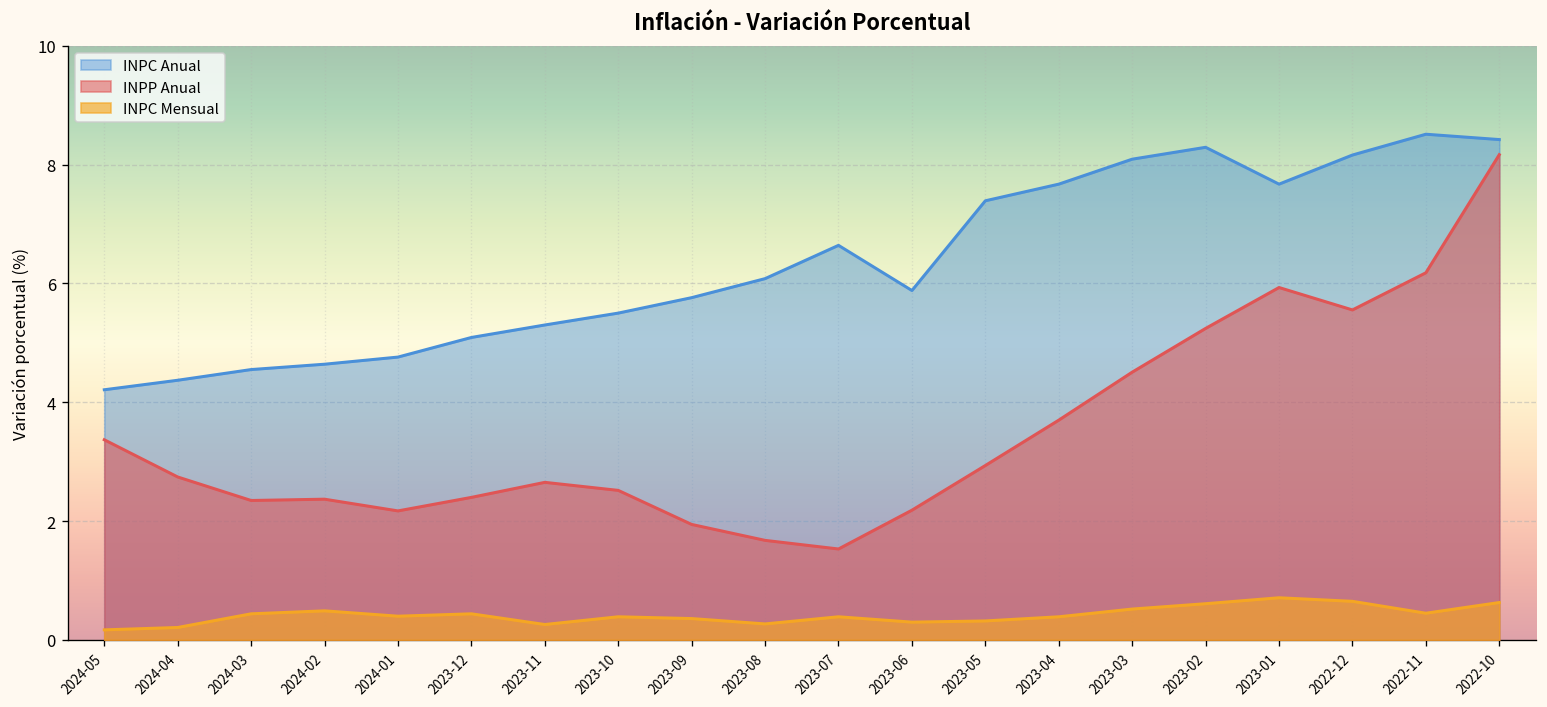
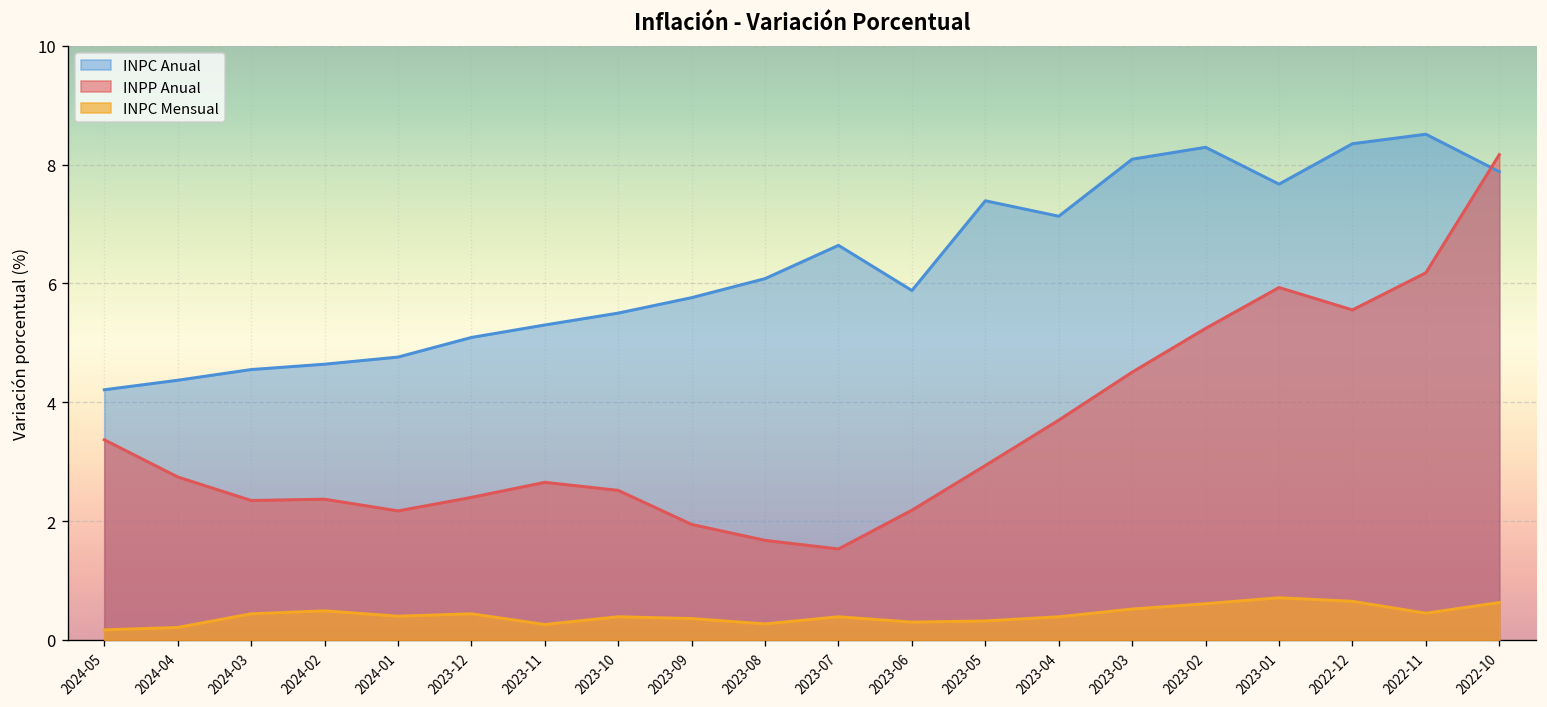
  {
    "INPC Anual": {
      "2024-05": 4.2,
      "2024-04": 4.4,
      "2024-03": 4.6,
      "2024-02": 4.6,
      "2024-01": 4.8,
      "2023-12": 5.1,
      "2023-11": 5.3,
      "2023-10": 5.5,
      "2023-09": 5.8,
      "2023-08": 6.1,
      "2023-07": 6.6,
      "2023-06": 5.9,
      "2023-05": 7.4,
-     "2023-04": 7.7,
+     "2023-04": 7.1,
      "2023-03": 8.1,
      "2023-02": 8.3,
      "2023-01": 7.7,
-     "2022-12": 8.2,
+     "2022-12": 8.4,
      "2022-11": 8.5,
-     "2022-10": 8.4
+     "2022-10": 7.9
    },
    "INPP Anual": {
      "2024-05": 3.4,
      "2024-04": 2.7,
      "2024-03": 2.3,
      "2024-02": 2.4,
      "2024-01": 2.2,
      "2023-12": 2.4,
      "2023-11": 2.7,
      "2023-10": 2.5,
      "2023-09": 1.9,
      "2023-08": 1.7,
      "2023-07": 1.5,
      "2023-06": 2.2,
      "2023-05": 2.9,
      "2023-04": 3.7,
      "2023-03": 4.5,
      "2023-02": 5.2,
      "2023-01": 5.9,
      "2022-12": 5.6,
      "2022-11": 6.2,
      "2022-10": 8.2
    },
    "INPC Mensual": {
      "2024-05": 0.2,
      "2024-04": 0.2,
      "2024-03": 0.4,
      "2024-02": 0.5,
      "2024-01": 0.4,
      "2023-12": 0.4,
      "2023-11": 0.3,
      "2023-10": 0.4,
      "2023-09": 0.4,
      "2023-08": 0.3,
      "2023-07": 0.4,
      "2023-06": 0.3,
      "2023-05": 0.3,
      "2023-04": 0.4,
      "2023-03": 0.5,
      "2023-02": 0.6,
      "2023-01": 0.7,
      "2022-12": 0.7,
      "2022-11": 0.5,
      "2022-10": 0.6
    }
  }
